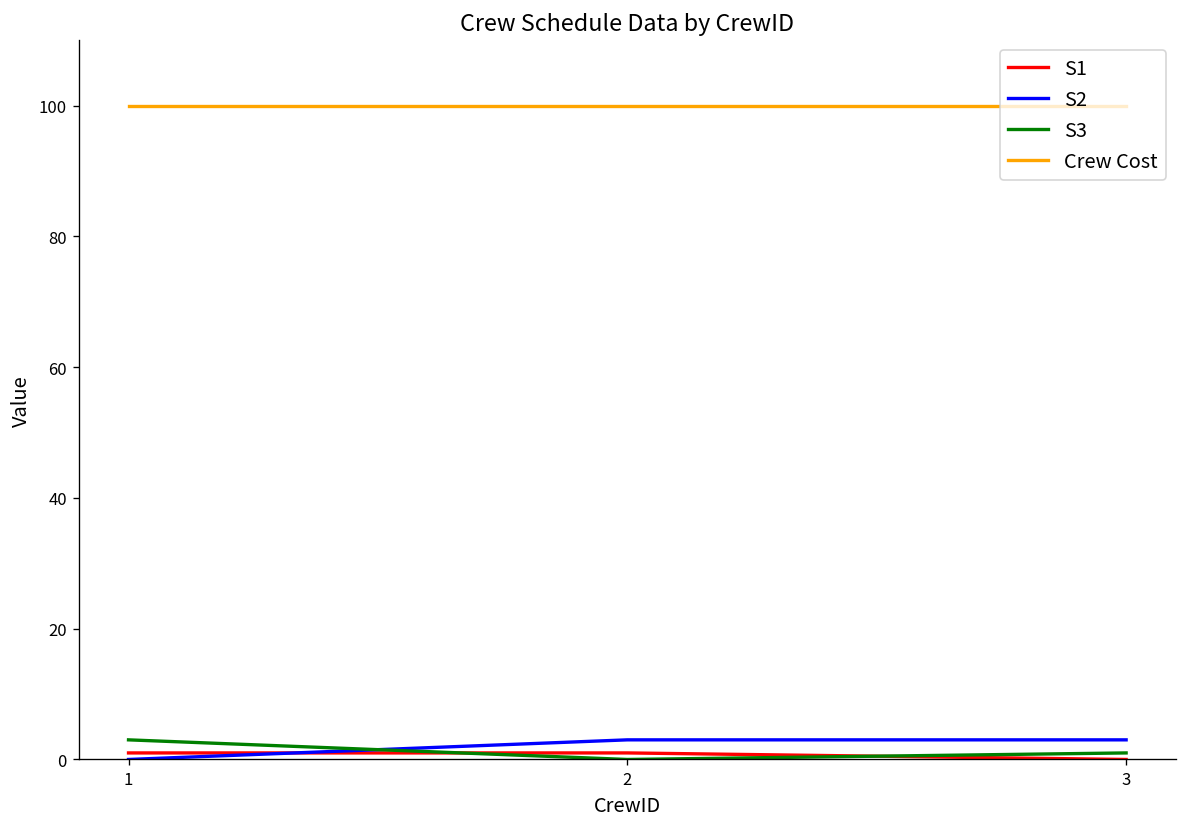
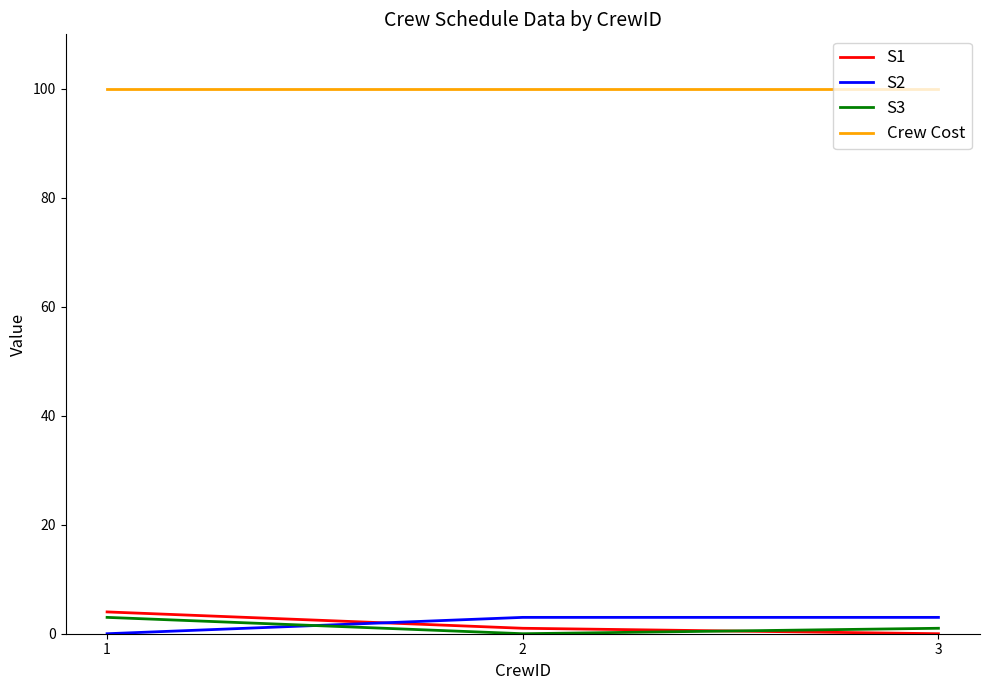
  {
    "S1": {
-     "1": 1,
+     "1": 4,
      "2": 1,
      "3": 0
    },
    "S2": {
      "1": 0,
      "2": 3,
      "3": 3
    },
    "S3": {
      "1": 3,
      "2": 0,
      "3": 1
    },
    "Crew Cost": {
      "1": 100,
      "2": 100
    }
  }
